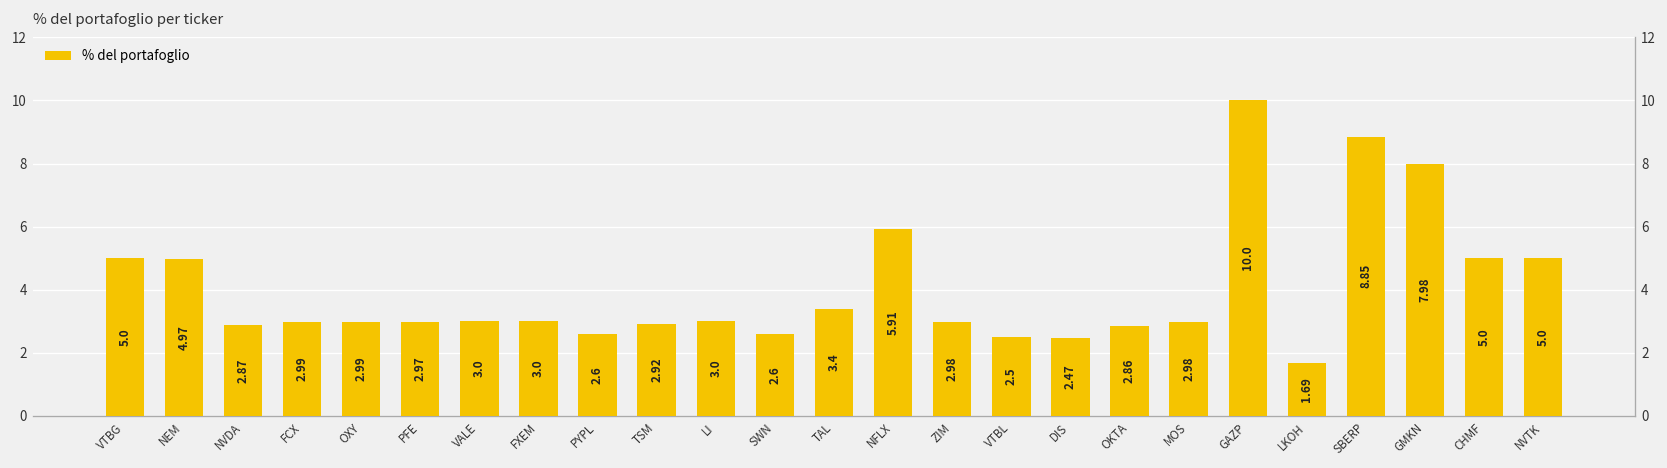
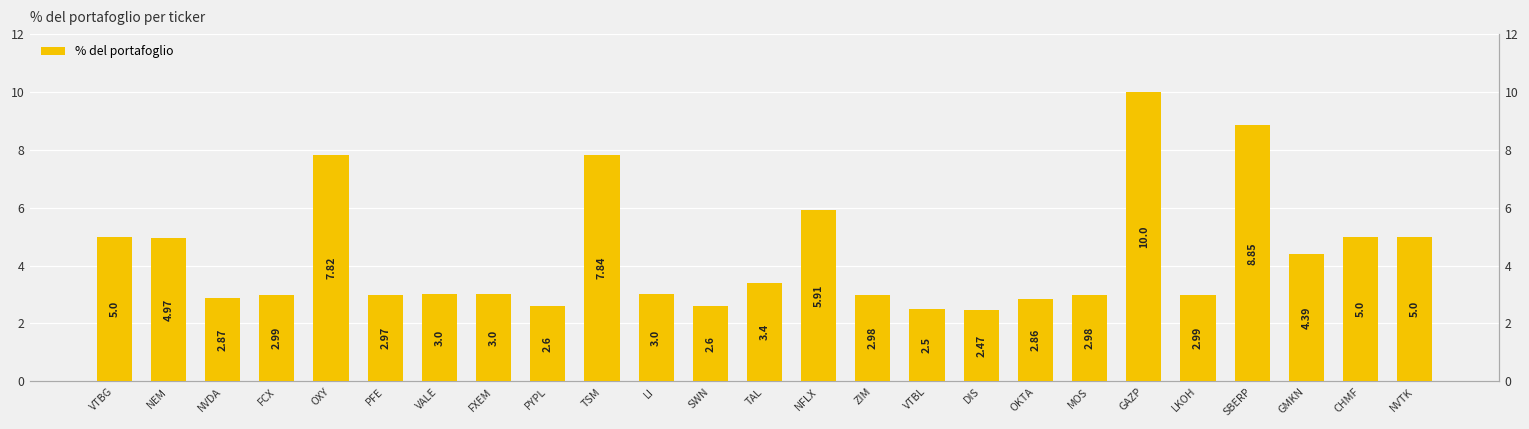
  {
    "VTBG": 5.0,
    "NEM": 4.97,
    "NVDA": 2.87,
    "FCX": 2.99,
-   "OXY": 2.99,
+   "OXY": 7.82,
    "PFE": 2.97,
    "VALE": 3.0,
    "FXEM": 3.0,
    "PYPL": 2.6,
-   "TSM": 2.92,
+   "TSM": 7.84,
    "LI": 3.0,
    "SWN": 2.6,
    "TAL": 3.4,
    "NFLX": 5.91,
    "ZIM": 2.98,
    "VTBL": 2.5,
    "DIS": 2.47,
    "OKTA": 2.86,
    "MOS": 2.98,
    "GAZP": 10.0,
-   "LKOH": 1.69,
+   "LKOH": 2.99,
    "SBERP": 8.85,
-   "GMKN": 7.98,
+   "GMKN": 4.39,
    "CHMF": 5.0,
    "NVTK": 5.0
  }
